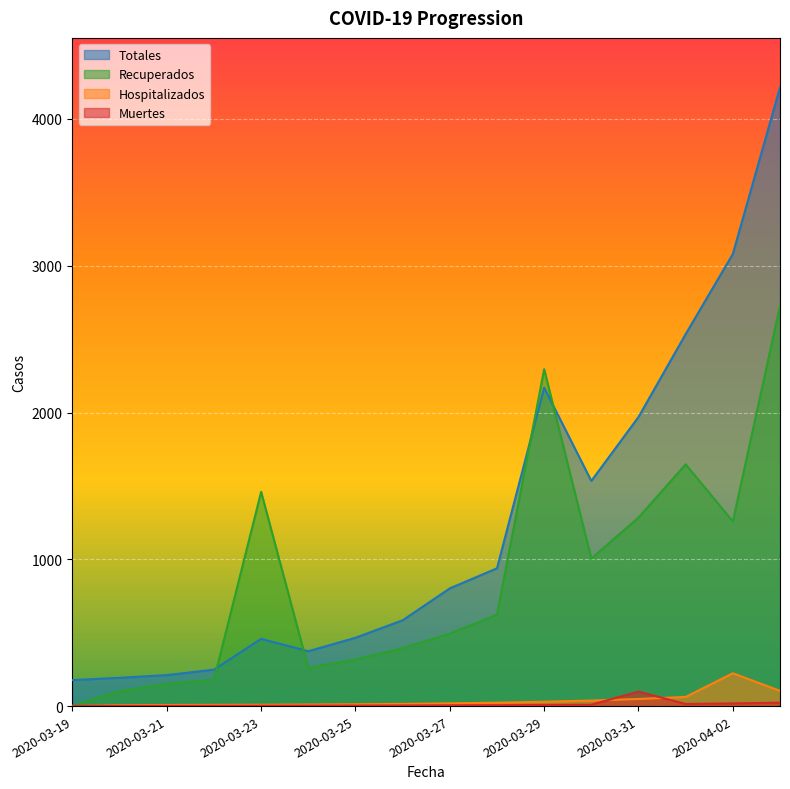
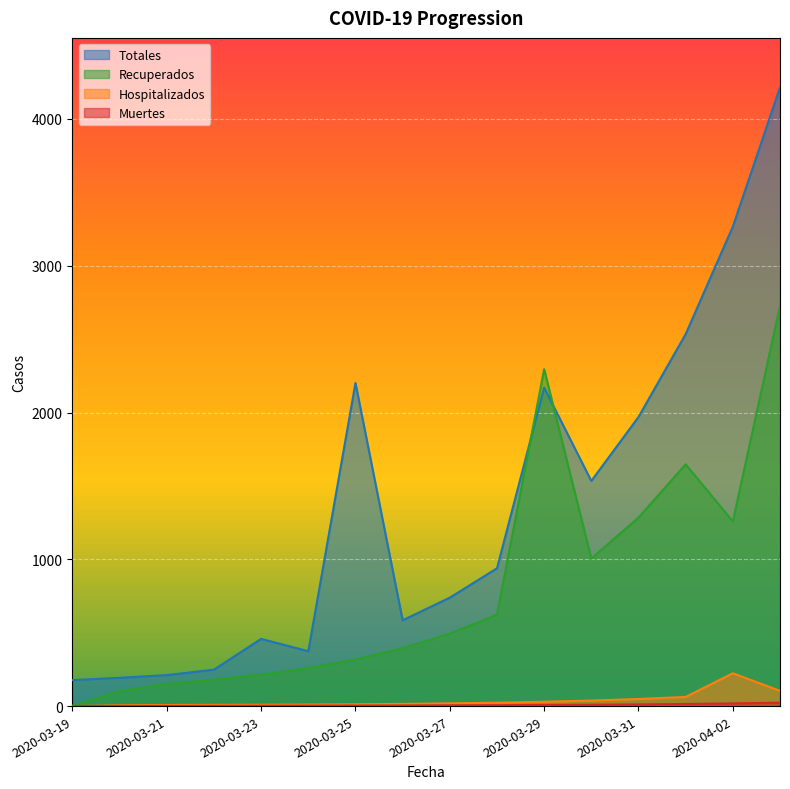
  {
    "Totales": {
      "2020-03-19": 180,
      "2020-03-21": 210,
      "2020-03-23": 460,
-     "2020-03-25": 470,
-     "2020-03-27": 800,
+     "2020-03-25": 2200,
+     "2020-03-27": 740,
      "2020-03-29": 2170,
      "2020-03-31": 1970,
-     "2020-04-02": 3080
+     "2020-04-02": 3270
    },
    "Recuperados": {
      "2020-03-21": 150,
-     "2020-03-23": 1460,
+     "2020-03-23": 210,
      "2020-03-25": 320,
      "2020-03-27": 490,
      "2020-03-29": 2300,
      "2020-03-31": 1280,
      "2020-04-02": 1260
    },
    "Hospitalizados": {
      "2020-03-29": 30,
      "2020-03-31": 50,
      "2020-04-02": 220
    },
    "Muertes": {
      "2020-03-29": 10,
-     "2020-03-31": 100,
+     "2020-03-31": 10,
      "2020-04-02": 20
    }
  }
